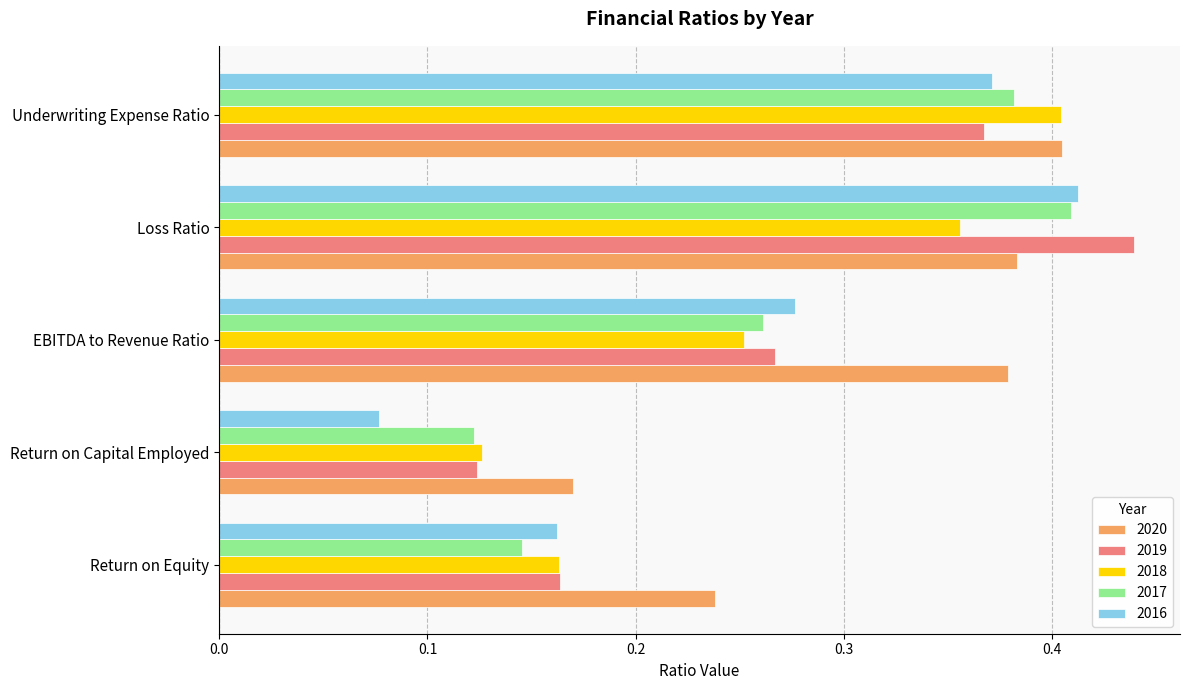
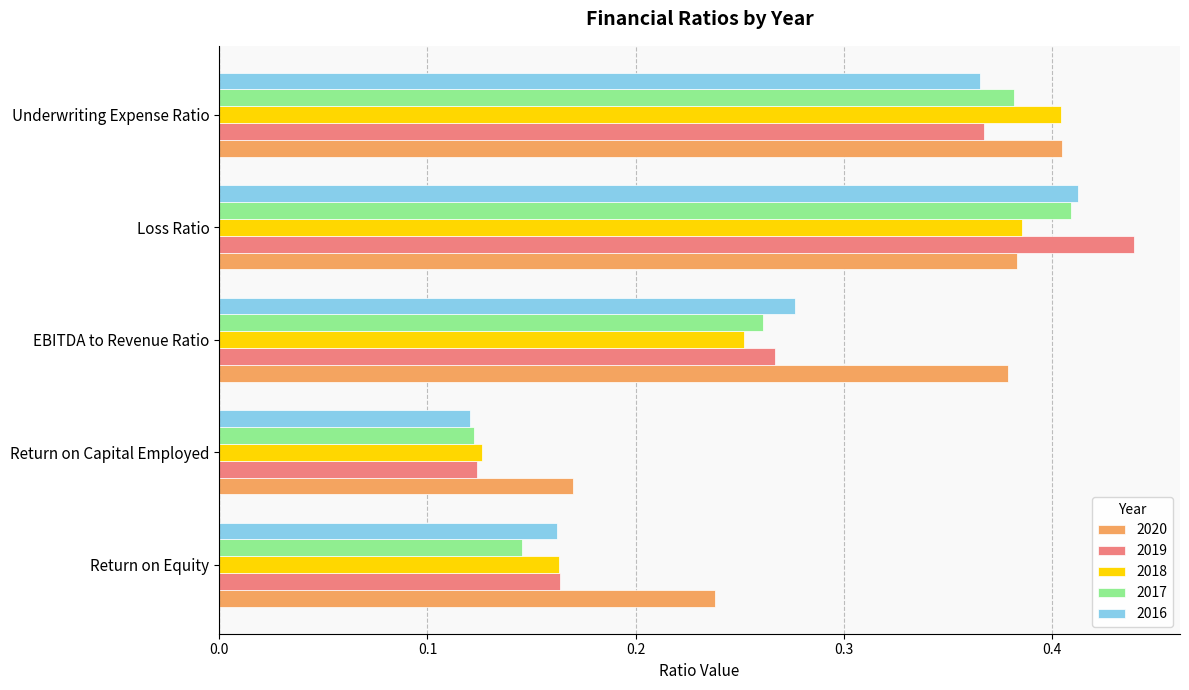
  {
    "2018": {
      "Underwriting Expense Ratio": 0.404,
-     "Loss Ratio": 0.356,
+     "Loss Ratio": 0.385,
      "EBITDA to Revenue Ratio": 0.252,
      "Return on Capital Employed": 0.126,
      "Return on Equity": 0.163
    },
    "2017": {
      "Underwriting Expense Ratio": 0.382,
      "Loss Ratio": 0.409,
      "EBITDA to Revenue Ratio": 0.261,
      "Return on Capital Employed": 0.123,
      "Return on Equity": 0.146
    },
    "2016": {
-     "Underwriting Expense Ratio": 0.371,
+     "Underwriting Expense Ratio": 0.365,
      "Loss Ratio": 0.412,
      "EBITDA to Revenue Ratio": 0.276,
-     "Return on Capital Employed": 0.077,
+     "Return on Capital Employed": 0.121,
      "Return on Equity": 0.162
    }
  }
